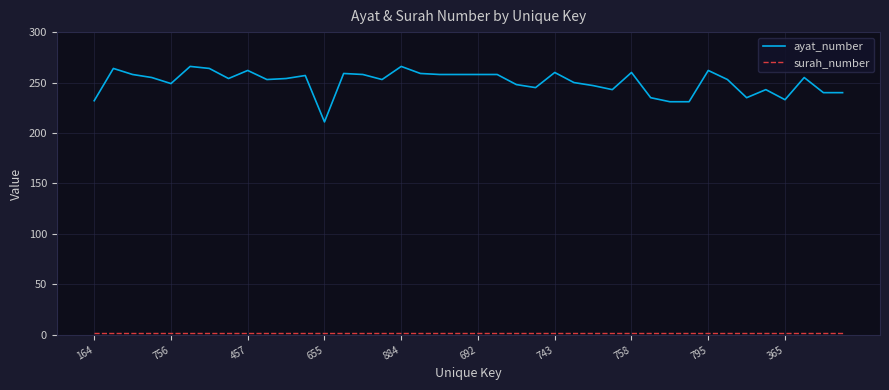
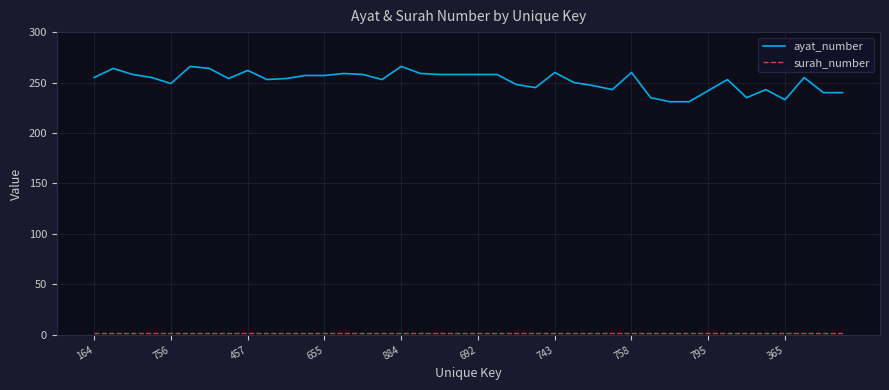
  {
    "ayat_number": {
-     "164": 232,
+     "164": 255,
      "756": 249,
      "457": 262,
-     "655": 211,
+     "655": 257,
      "884": 266,
      "692": 258,
      "743": 260,
      "758": 260,
-     "795": 262,
+     "795": 242,
      "365": 233
    },
    "surah_number": {
      "164": 2,
      "756": 2,
      "457": 2,
      "655": 2,
      "884": 2,
      "692": 2,
      "743": 2,
      "758": 2,
      "795": 2,
      "365": 2
    }
  }
